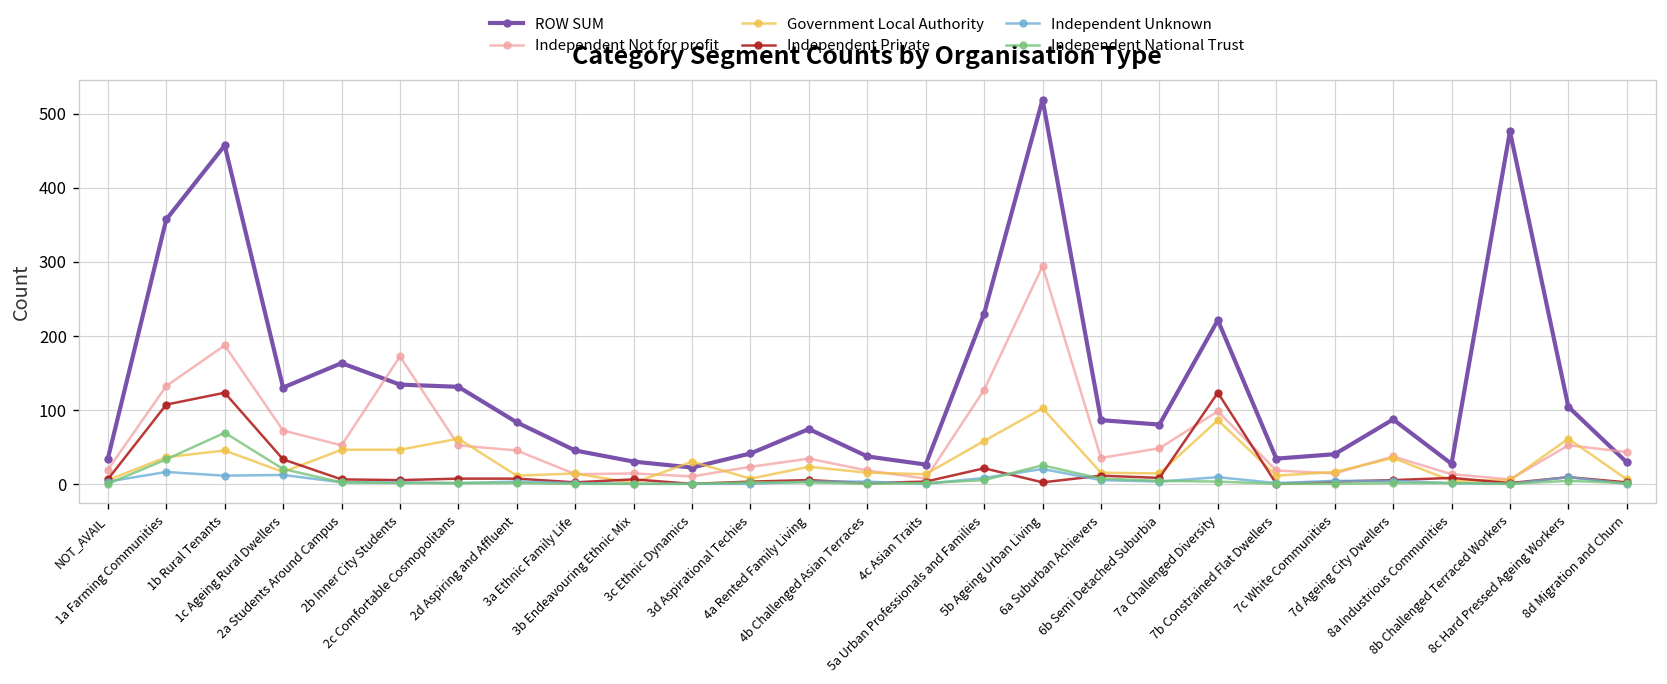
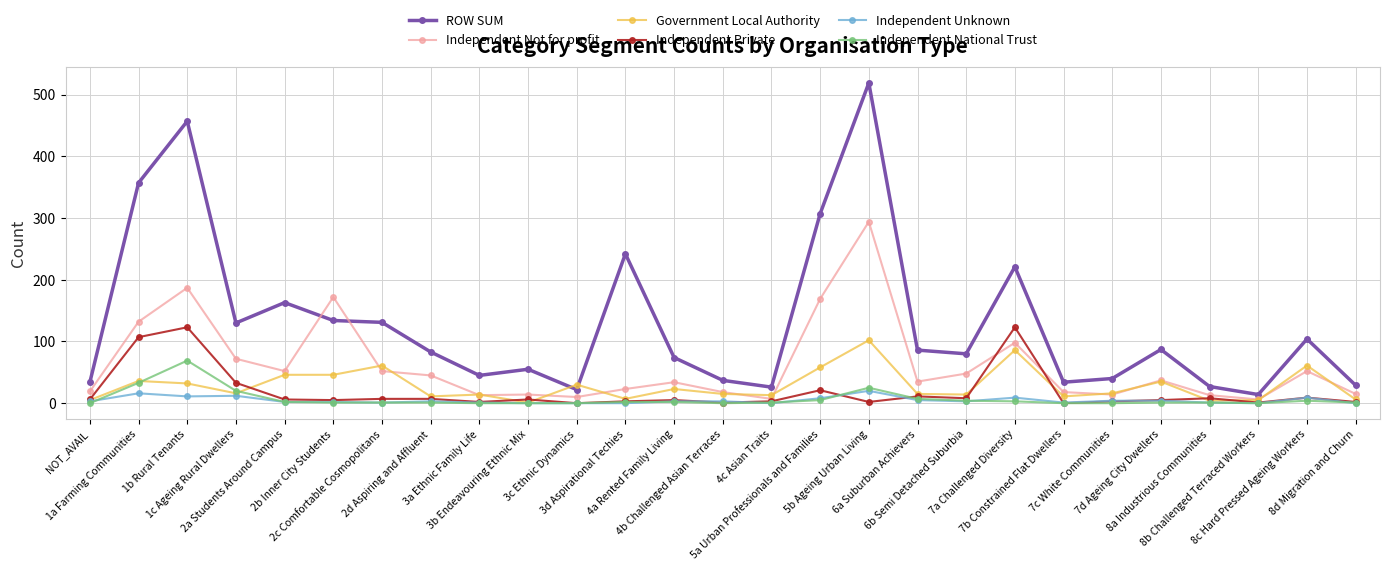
  {
    "ROW SUM": {
      "NOT_AVAIL": 30,
      "1a Farming Communities": 360,
      "1b Rural Tenants": 460,
      "1c Ageing Rural Dwellers": 130,
      "2a Students Around Campus": 160,
      "2b Inner City Students": 130,
      "2c Comfortable Cosmopolitans": 130,
      "2d Aspiring and Affluent": 80,
      "3a Ethnic Family Life": 50,
-     "3b Endeavouring Ethnic Mix": 30,
+     "3b Endeavouring Ethnic Mix": 60,
      "3c Ethnic Dynamics": 20,
-     "3d Aspirational Techies": 40,
+     "3d Aspirational Techies": 240,
      "4a Rented Family Living": 70,
      "4b Challenged Asian Terraces": 40,
      "4c Asian Traits": 30,
-     "5a Urban Professionals and Families": 230,
+     "5a Urban Professionals and Families": 310,
      "5b Ageing Urban Living": 520,
      "6a Suburban Achievers": 90,
      "6b Semi Detached Suburbia": 80,
      "7a Challenged Diversity": 220,
      "7b Constrained Flat Dwellers": 30,
      "7c White Communities": 40,
      "7d Ageing City Dwellers": 90,
      "8a Industrious Communities": 30,
-     "8b Challenged Terraced Workers": 480,
+     "8b Challenged Terraced Workers": 10,
      "8c Hard Pressed Ageing Workers": 100,
      "8d Migration and Churn": 30
    },
    "Independent Not for profit": {
      "NOT_AVAIL": 20,
      "1a Farming Communities": 130,
      "1b Rural Tenants": 190,
      "1c Ageing Rural Dwellers": 70,
      "2a Students Around Campus": 50,
      "2b Inner City Students": 170,
      "2c Comfortable Cosmopolitans": 50,
      "2d Aspiring and Affluent": 50,
      "3b Endeavouring Ethnic Mix": 10,
      "3c Ethnic Dynamics": 10,
      "3d Aspirational Techies": 20,
      "4a Rented Family Living": 30,
-     "5a Urban Professionals and Families": 130,
+     "5a Urban Professionals and Families": 170,
      "5b Ageing Urban Living": 290,
      "6a Suburban Achievers": 40,
      "6b Semi Detached Suburbia": 50,
      "7a Challenged Diversity": 100,
      "7b Constrained Flat Dwellers": 20,
      "8a Industrious Communities": 10,
      "8c Hard Pressed Ageing Workers": 50,
-     "8d Migration and Churn": 40
+     "8d Migration and Churn": 20
    },
    "Government Local Authority": {
-     "1b Rural Tenants": 50,
+     "1b Rural Tenants": 30,
      "2a Students Around Campus": 50,
      "2b Inner City Students": 50,
      "2c Comfortable Cosmopolitans": 60,
      "3c Ethnic Dynamics": 30,
      "4a Rented Family Living": 20,
      "4c Asian Traits": 10,
      "5a Urban Professionals and Families": 60,
      "5b Ageing Urban Living": 100,
      "6b Semi Detached Suburbia": 10,
      "7a Challenged Diversity": 90,
      "7b Constrained Flat Dwellers": 10,
      "8c Hard Pressed Ageing Workers": 60
    },
    "Independent Private": {
      "1a Farming Communities": 110,
      "1b Rural Tenants": 120,
      "1c Ageing Rural Dwellers": 30,
      "2c Comfortable Cosmopolitans": 10,
      "3b Endeavouring Ethnic Mix": 10,
      "5a Urban Professionals and Families": 20,
      "5b Ageing Urban Living": 0,
      "7a Challenged Diversity": 120
    },
    "Independent Unknown": {
      "1a Farming Communities": 20,
      "1b Rural Tenants": 10,
      "5b Ageing Urban Living": 20,
      "7a Challenged Diversity": 10
    },
    "Independent National Trust": {
      "1b Rural Tenants": 70,
      "5b Ageing Urban Living": 30,
      "7a Challenged Diversity": 0,
      "8c Hard Pressed Ageing Workers": 0
    }
  }
